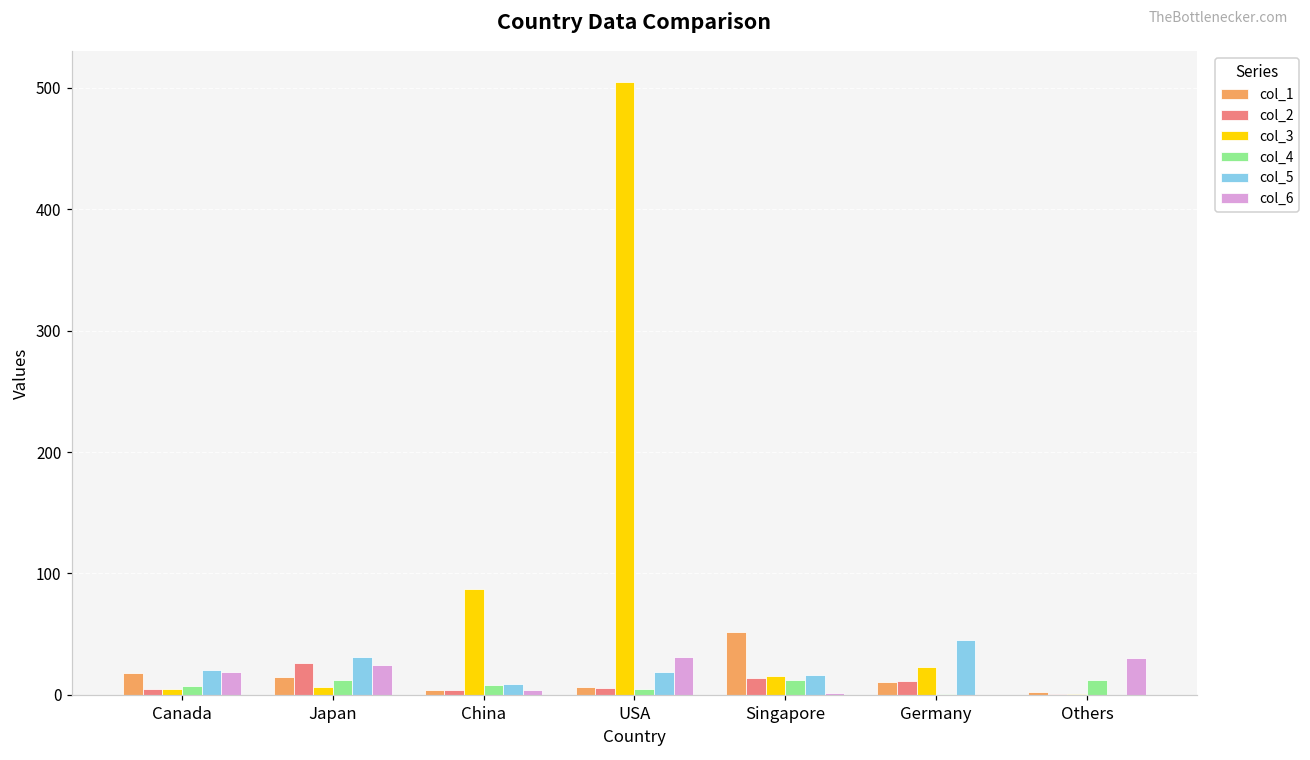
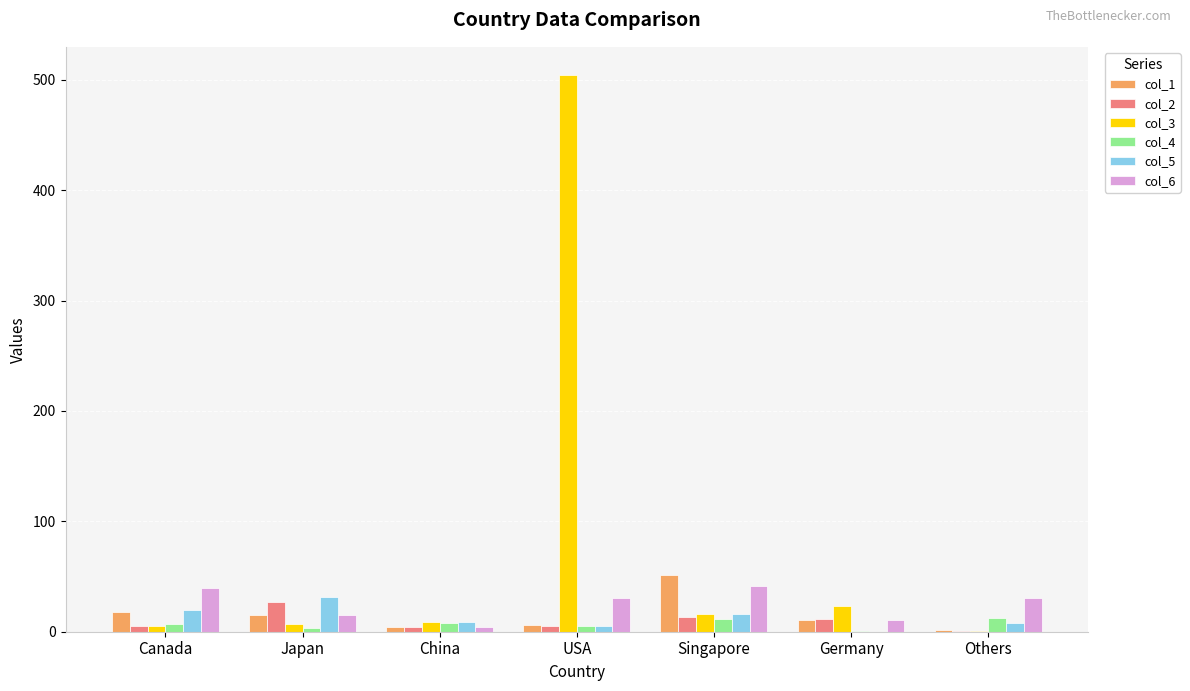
  {
    "col_3": {
      "Canada": 5,
      "Japan": 7,
-     "China": 88,
+     "China": 9,
      "USA": 505,
      "Singapore": 16,
      "Germany": 23
    },
    "col_4": {
      "Canada": 7,
-     "Japan": 12,
+     "Japan": 4,
      "China": 8,
      "USA": 5,
      "Singapore": 12,
      "Others": 12
    },
    "col_5": {
      "Canada": 20,
      "Japan": 32,
      "China": 9,
-     "USA": 19,
+     "USA": 5,
      "Singapore": 16,
-     "Germany": 45,
-     "Others": 0
+     "Germany": 0,
+     "Others": 8
    },
    "col_6": {
-     "Canada": 19,
-     "Japan": 24,
+     "Canada": 39,
+     "Japan": 15,
      "China": 4,
      "USA": 31,
-     "Singapore": 2,
-     "Germany": 0,
+     "Singapore": 41,
+     "Germany": 11,
      "Others": 30
    }
  }
